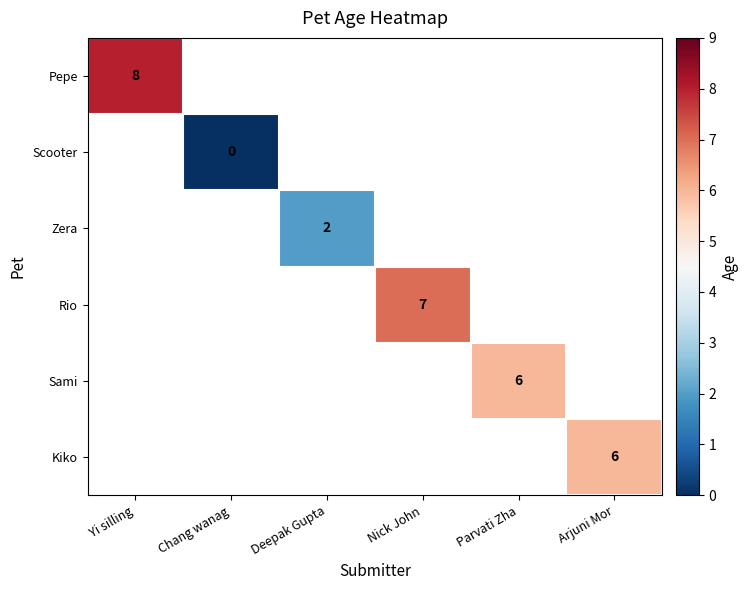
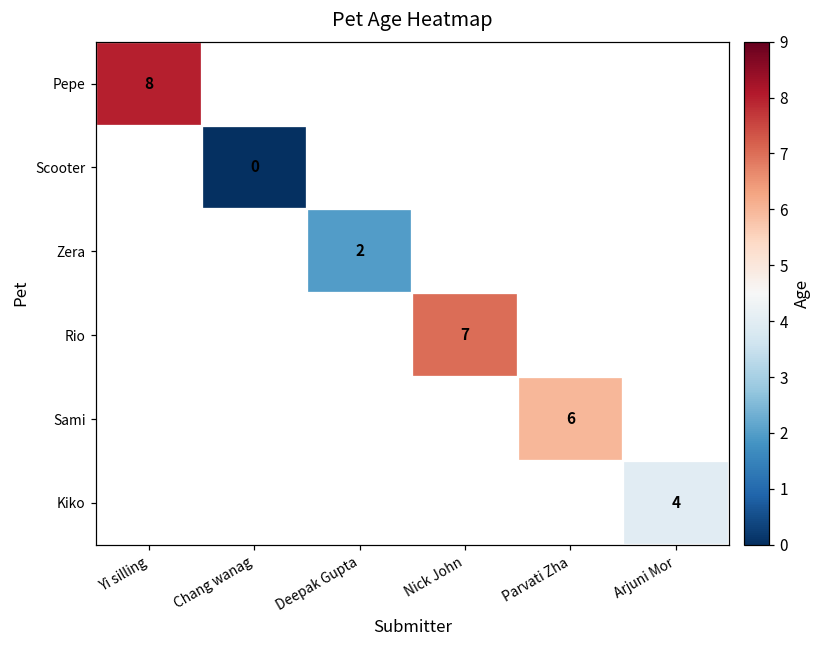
  {
    "Pepe": {
      "Yi silling": 8
    },
    "Scooter": {
      "Chang wanag": 0
    },
    "Zera": {
      "Deepak Gupta": 2
    },
    "Rio": {
      "Nick John": 7
    },
    "Sami": {
      "Parvati Zha": 6
    },
    "Kiko": {
-     "Arjuni Mor": 6
+     "Arjuni Mor": 4
    }
  }
